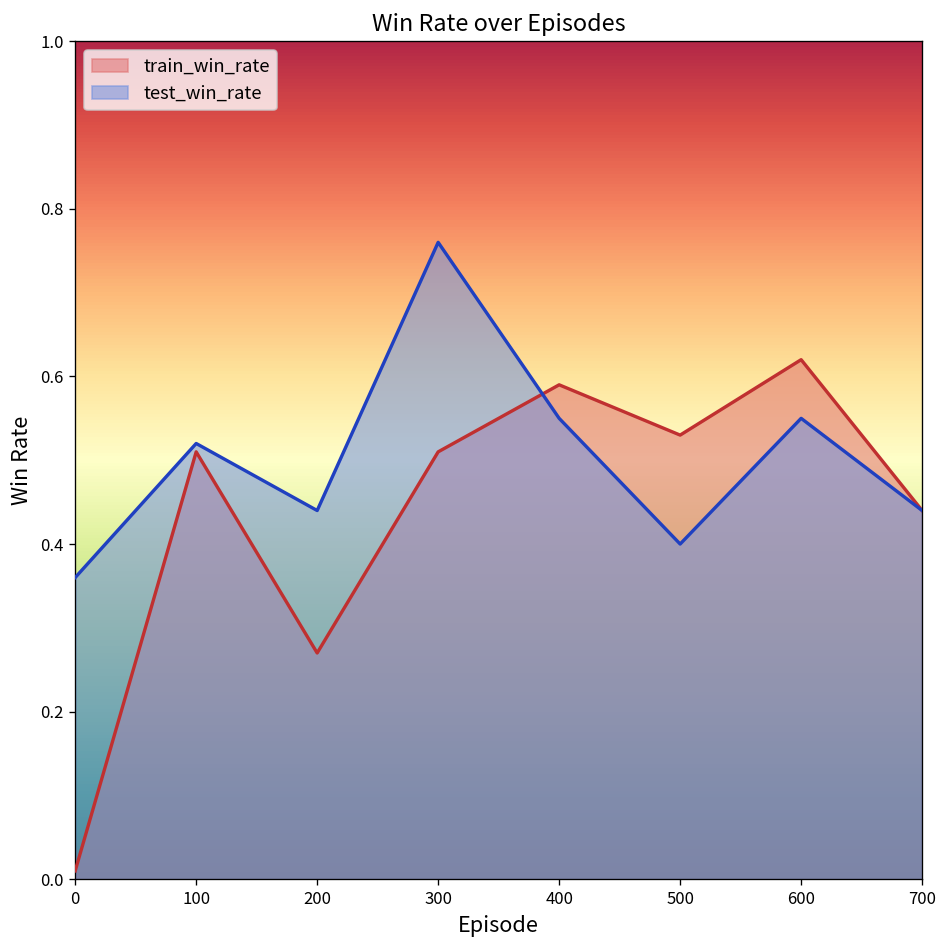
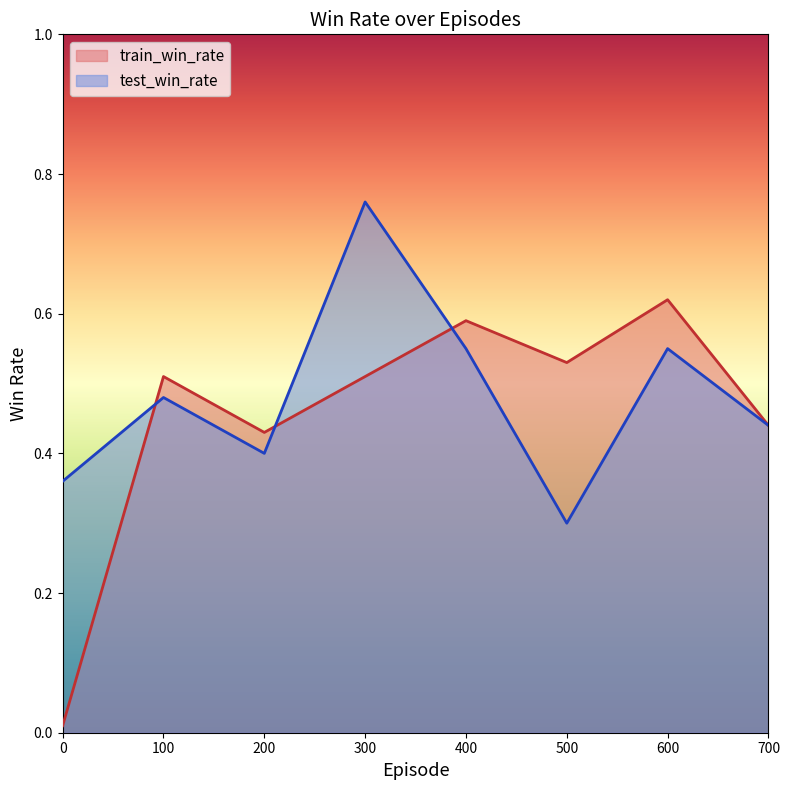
  {
    "train_win_rate": {
      "0": 0.01,
      "100": 0.51,
-     "200": 0.27,
+     "200": 0.43,
      "300": 0.51,
      "400": 0.59,
      "500": 0.53,
      "600": 0.62
    },
    "test_win_rate": {
      "0": 0.36,
-     "100": 0.52,
-     "200": 0.44,
+     "100": 0.48,
+     "200": 0.40,
      "300": 0.76,
      "400": 0.55,
-     "500": 0.4,
+     "500": 0.3,
      "600": 0.55
    }
  }
